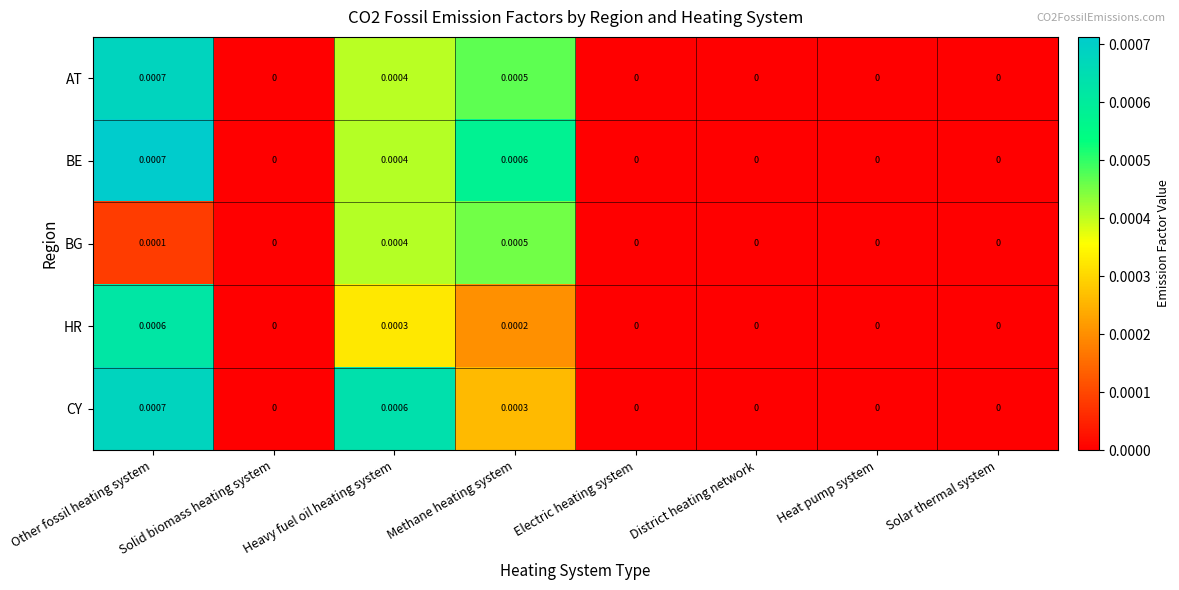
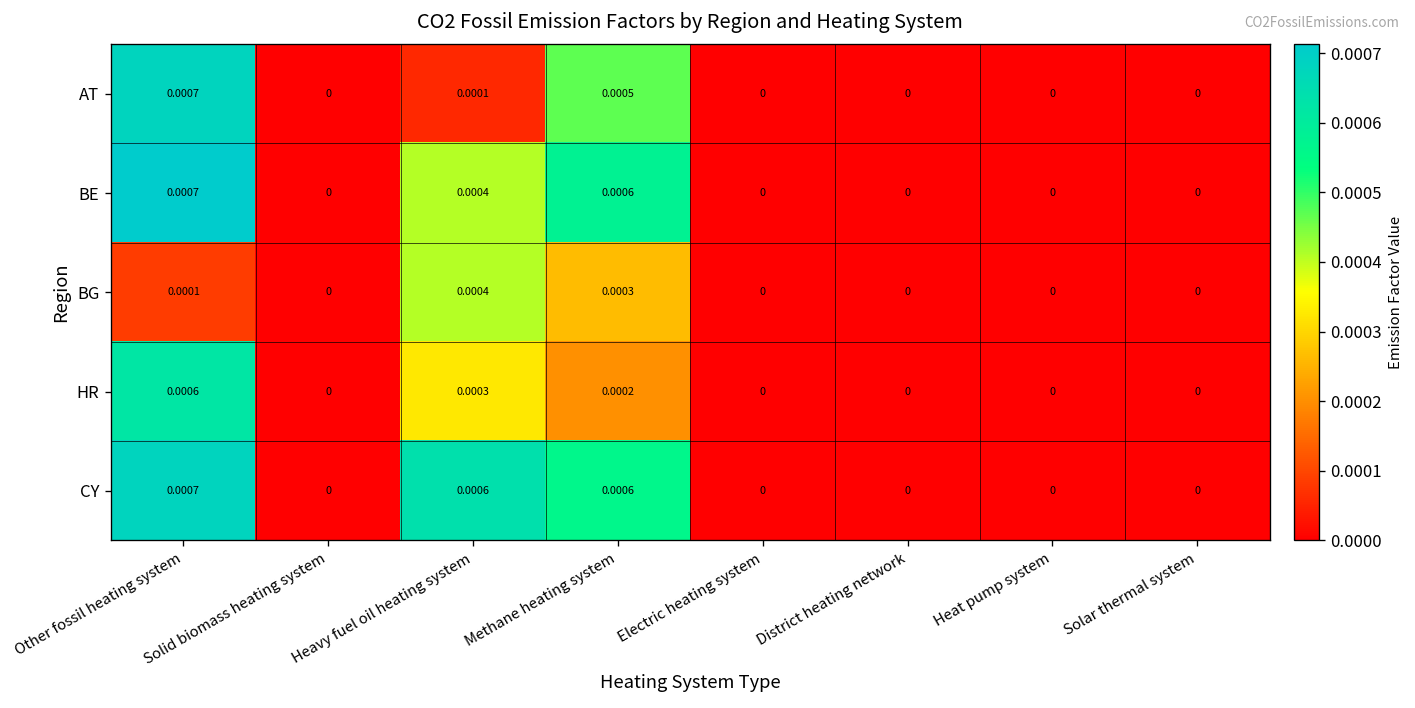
  {
    "AT": {
      "Other fossil heating system": 0.0007,
      "Solid biomass heating system": 0,
-     "Heavy fuel oil heating system": 0.0004,
+     "Heavy fuel oil heating system": 0.0001,
      "Methane heating system": 0.0005,
      "Electric heating system": 0,
      "District heating network": 0,
      "Heat pump system": 0,
      "Solar thermal system": 0
    },
    "BE": {
      "Other fossil heating system": 0.0007,
      "Solid biomass heating system": 0,
      "Heavy fuel oil heating system": 0.0004,
      "Methane heating system": 0.0006,
      "Electric heating system": 0,
      "District heating network": 0,
      "Heat pump system": 0,
      "Solar thermal system": 0
    },
    "BG": {
      "Other fossil heating system": 0.0001,
      "Solid biomass heating system": 0,
      "Heavy fuel oil heating system": 0.0004,
-     "Methane heating system": 0.0005,
+     "Methane heating system": 0.0003,
      "Electric heating system": 0,
      "District heating network": 0,
      "Heat pump system": 0,
      "Solar thermal system": 0
    },
    "HR": {
      "Other fossil heating system": 0.0006,
      "Solid biomass heating system": 0,
      "Heavy fuel oil heating system": 0.0003,
      "Methane heating system": 0.0002,
      "Electric heating system": 0,
      "District heating network": 0,
      "Heat pump system": 0,
      "Solar thermal system": 0
    },
    "CY": {
      "Other fossil heating system": 0.0007,
      "Solid biomass heating system": 0,
      "Heavy fuel oil heating system": 0.0006,
-     "Methane heating system": 0.0003,
+     "Methane heating system": 0.0006,
      "Electric heating system": 0,
      "District heating network": 0,
      "Heat pump system": 0,
      "Solar thermal system": 0
    }
  }
